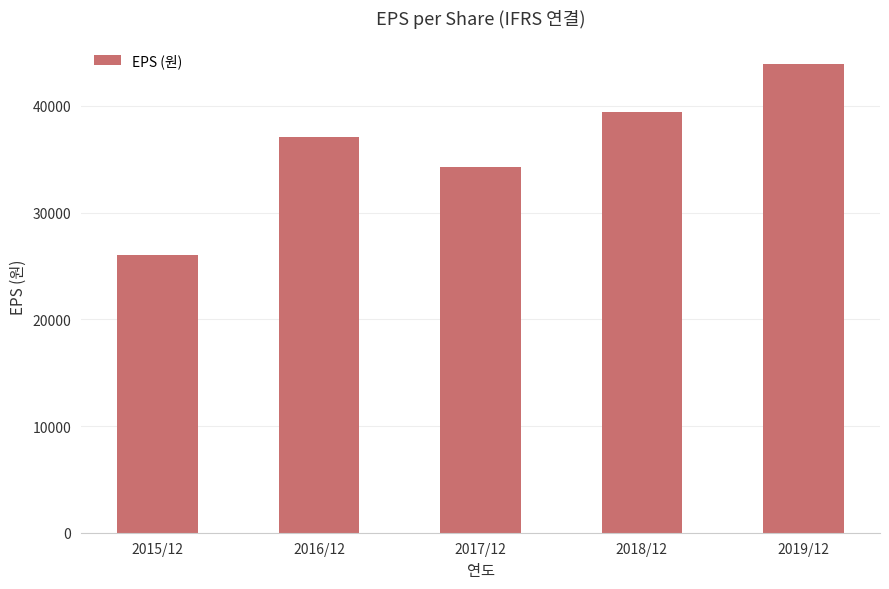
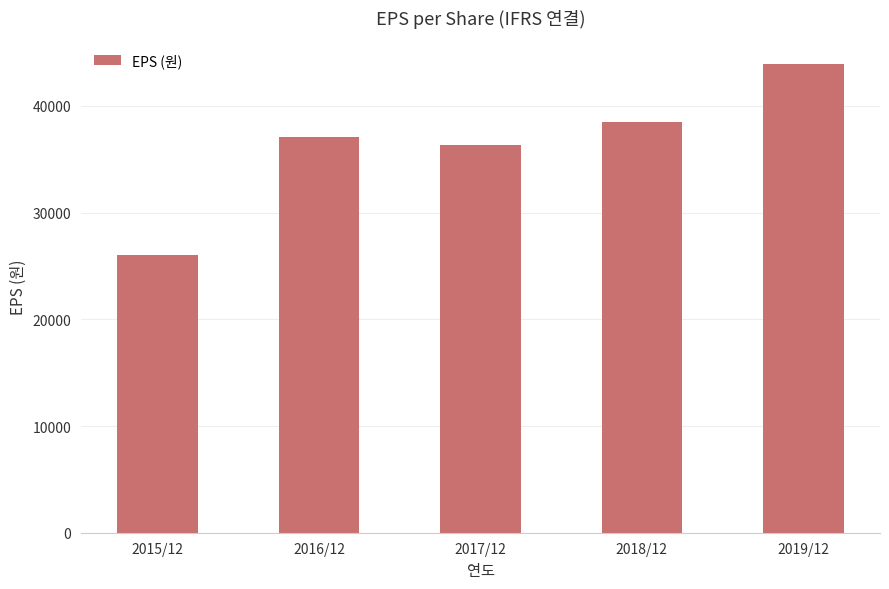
  {
    "2015/12": 26000,
    "2016/12": 37100,
-   "2017/12": 34200,
-   "2018/12": 39400,
+   "2017/12": 36300,
+   "2018/12": 38500,
    "2019/12": 43900
  }
